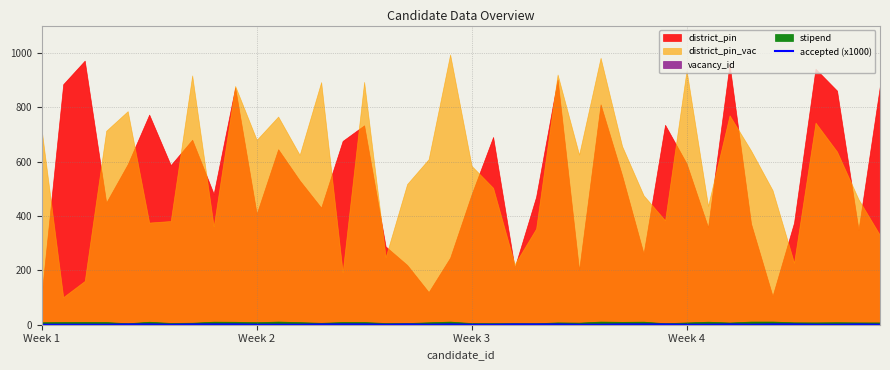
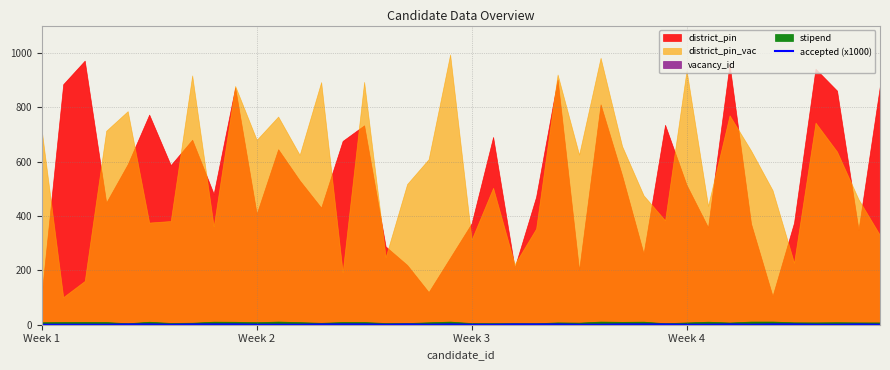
  {
    "district_pin": {
      "Week 1": 110,
      "Week 2": 410,
-     "Week 3": 480,
-     "Week 4": 590
+     "Week 3": 370,
+     "Week 4": 510
    },
    "district_pin_vac": {
      "Week 1": 710,
      "Week 2": 680,
-     "Week 3": 580
+     "Week 3": 310
    }
  }
